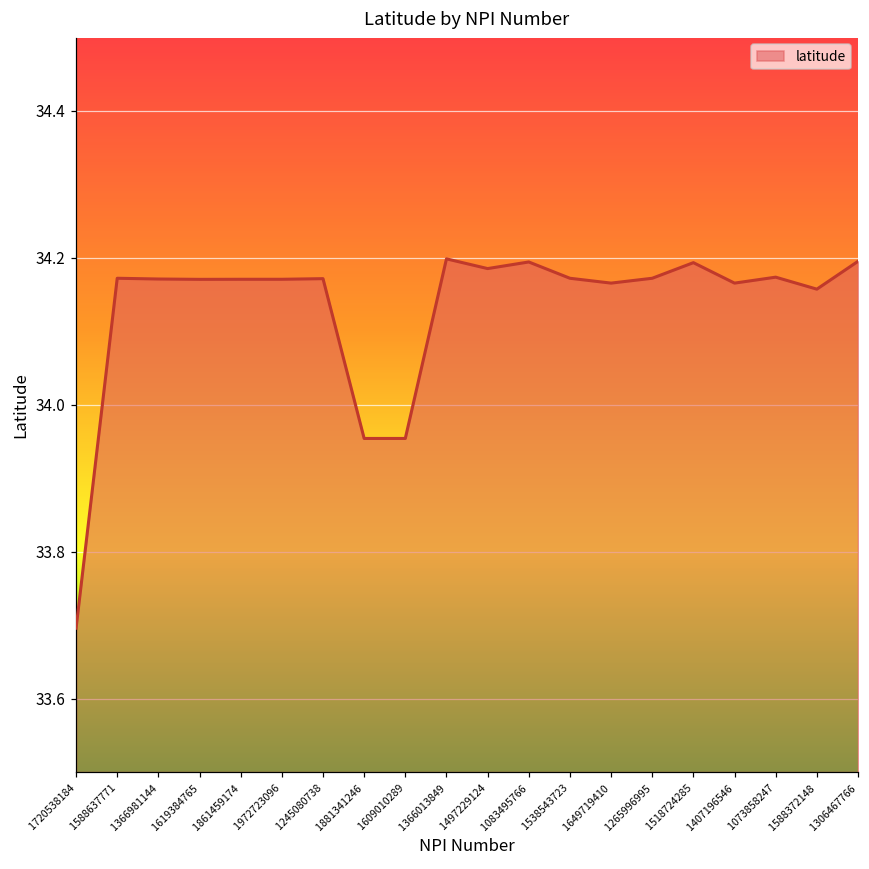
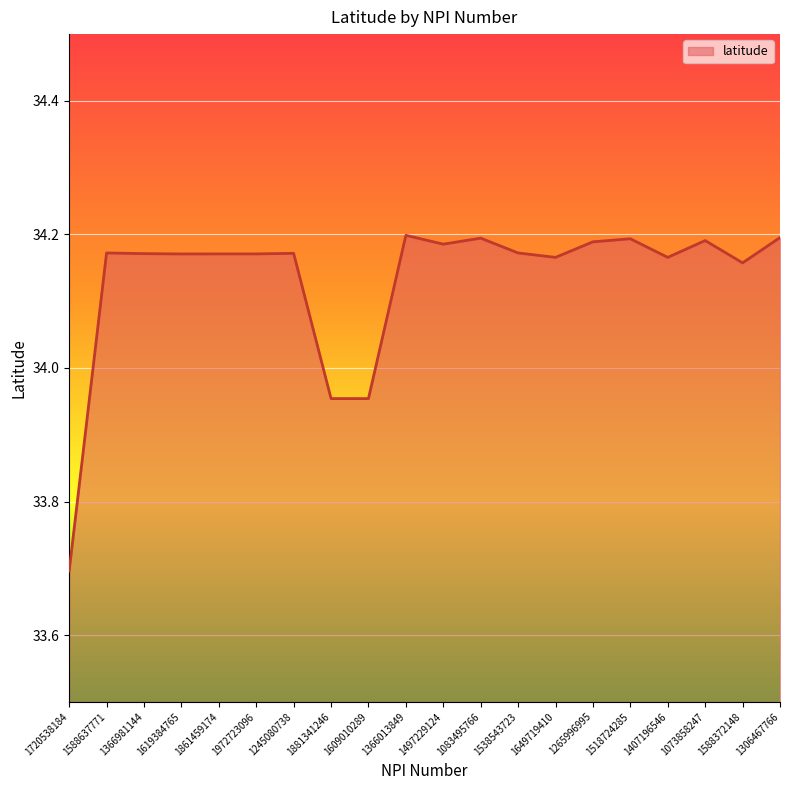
  {
    "1720538184": 33.70,
    "1588637771": 34.17,
    "1366981144": 34.17,
    "1619384765": 34.17,
    "1861459174": 34.17,
    "1972723096": 34.17,
    "1245080738": 34.17,
    "1881341246": 33.95,
    "1609010289": 33.95,
    "1366013849": 34.20,
    "1497229124": 34.19,
    "1083495766": 34.19,
    "1538543723": 34.17,
    "1649719410": 34.17,
-   "1265996995": 34.17,
+   "1265996995": 34.19,
    "1518724285": 34.19,
    "1407196546": 34.17,
-   "1073858247": 34.17,
+   "1073858247": 34.19,
    "1588372148": 34.16,
    "1306467766": 34.20
  }
